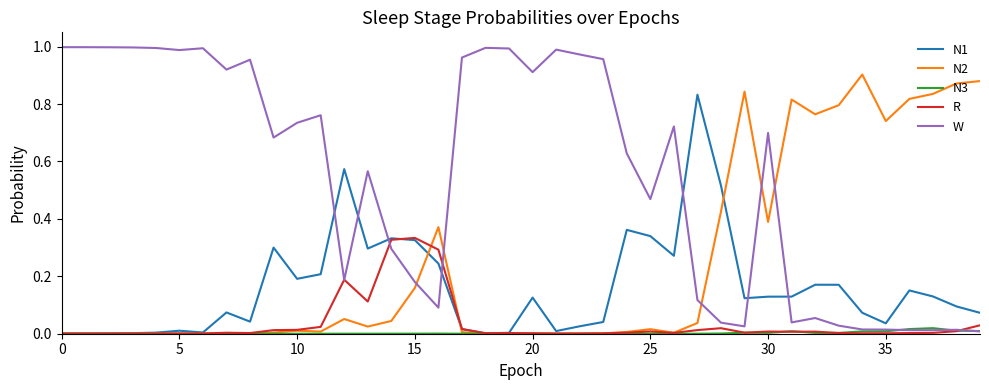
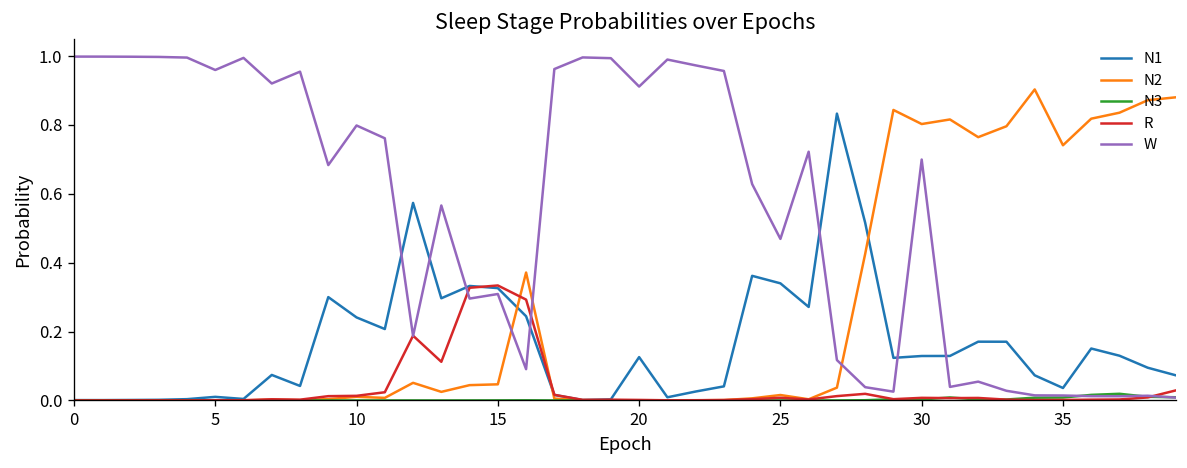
  {
    "N1": {
      "5": 0.01,
-     "10": 0.19,
+     "10": 0.24,
      "20": 0.13,
      "25": 0.34,
      "30": 0.13,
      "35": 0.04
    },
    "N2": {
-     "15": 0.16,
-     "30": 0.39,
+     "15": 0.05,
+     "30": 0.80,
      "35": 0.74
    },
    "N3": {
      "10": 0.00,
      "15": 0.00
    },
    "W": {
      "0": 1.00,
-     "5": 0.99,
-     "10": 0.73,
-     "15": 0.18,
+     "5": 0.96,
+     "10": 0.80,
+     "15": 0.31,
      "20": 0.91,
      "25": 0.47,
      "30": 0.70
    }
  }
